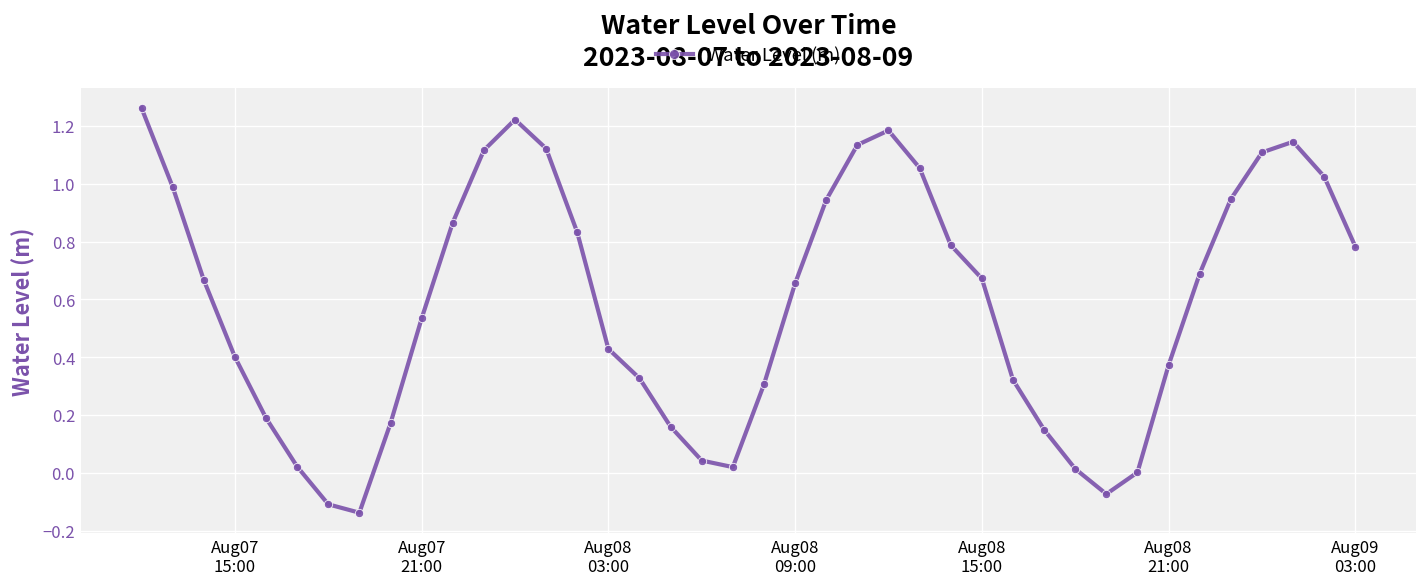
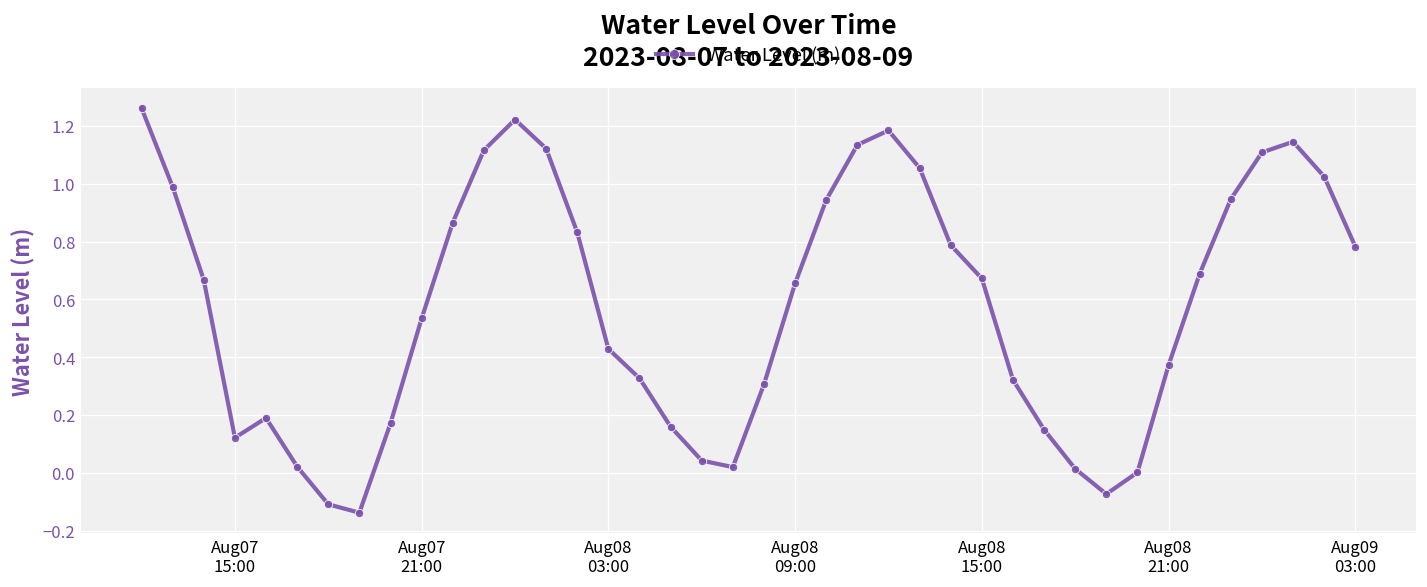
  {
-   "Aug07 15:00": 0.40,
+   "Aug07 15:00": 0.12,
    "Aug07 21:00": 0.53,
    "Aug08 03:00": 0.43,
    "Aug08 09:00": 0.65,
    "Aug08 15:00": 0.67,
    "Aug08 21:00": 0.37,
    "Aug09 03:00": 0.78
  }
